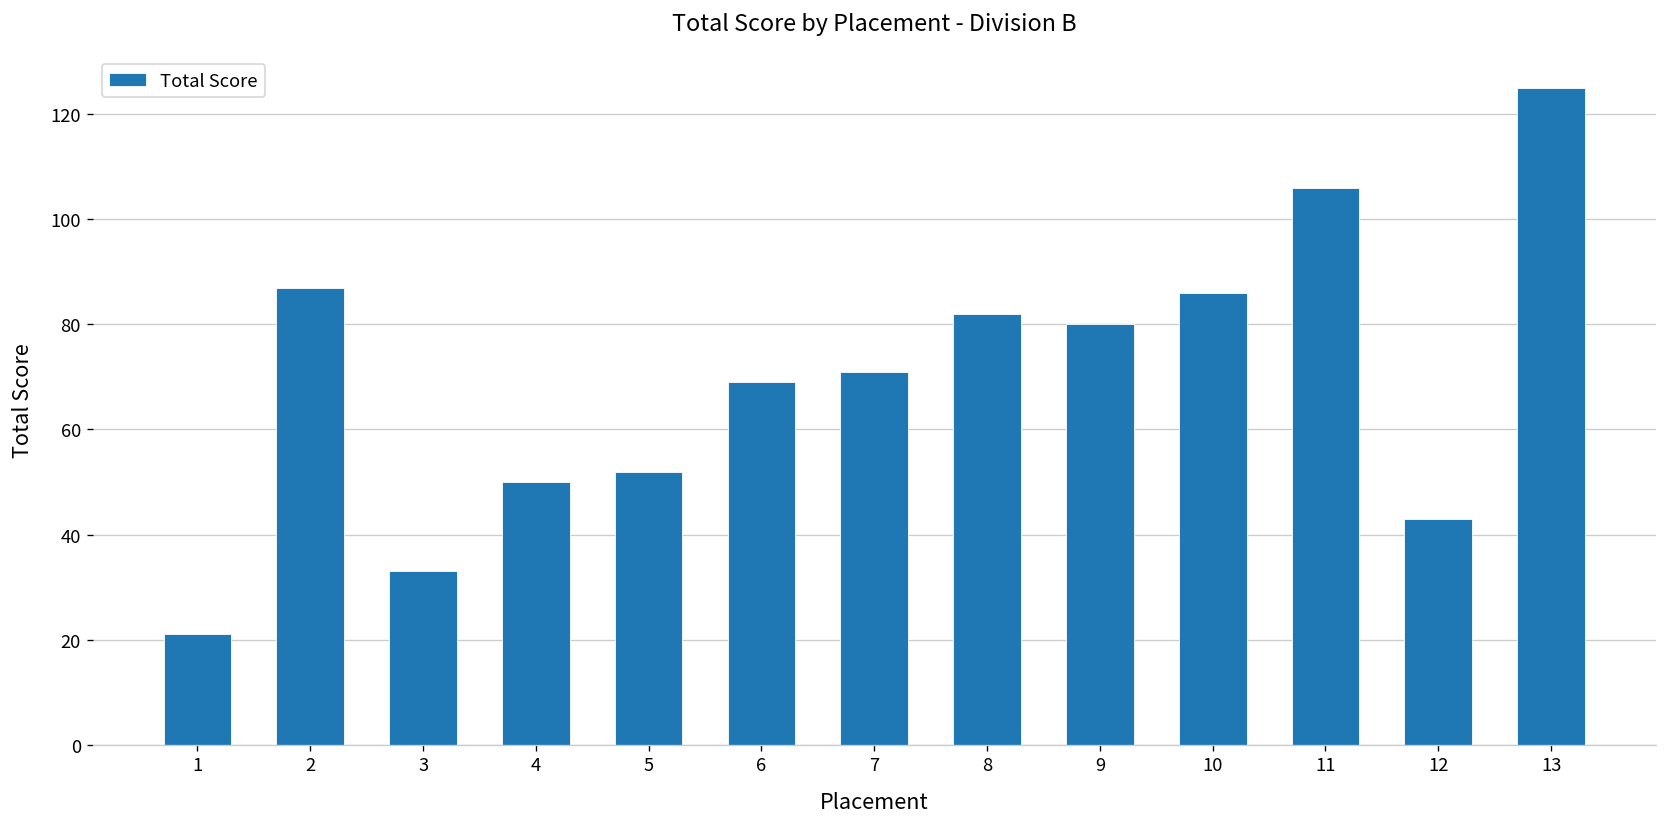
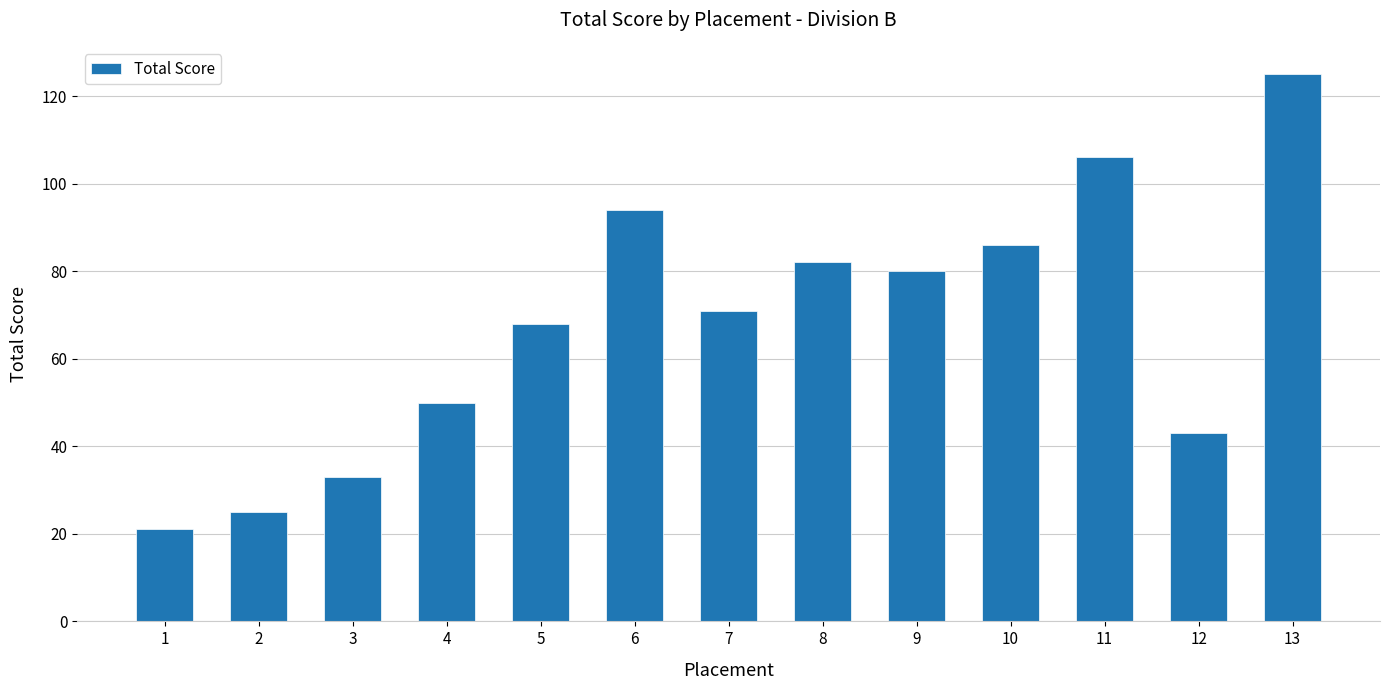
  {
    "1": 21,
-   "2": 87,
+   "2": 25,
    "3": 33,
    "4": 50,
-   "5": 52,
-   "6": 69,
+   "5": 68,
+   "6": 94,
    "7": 71,
    "8": 82,
    "9": 80,
    "10": 86,
    "11": 106,
    "12": 43,
    "13": 125
  }
